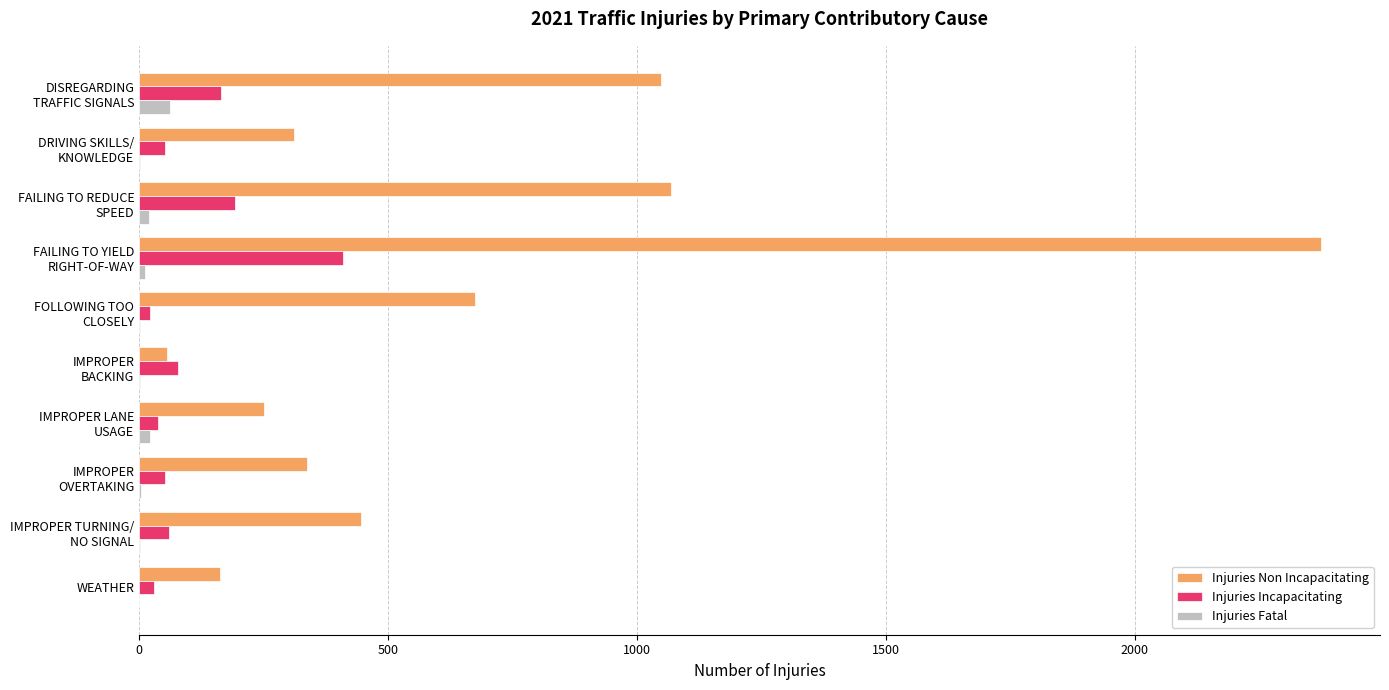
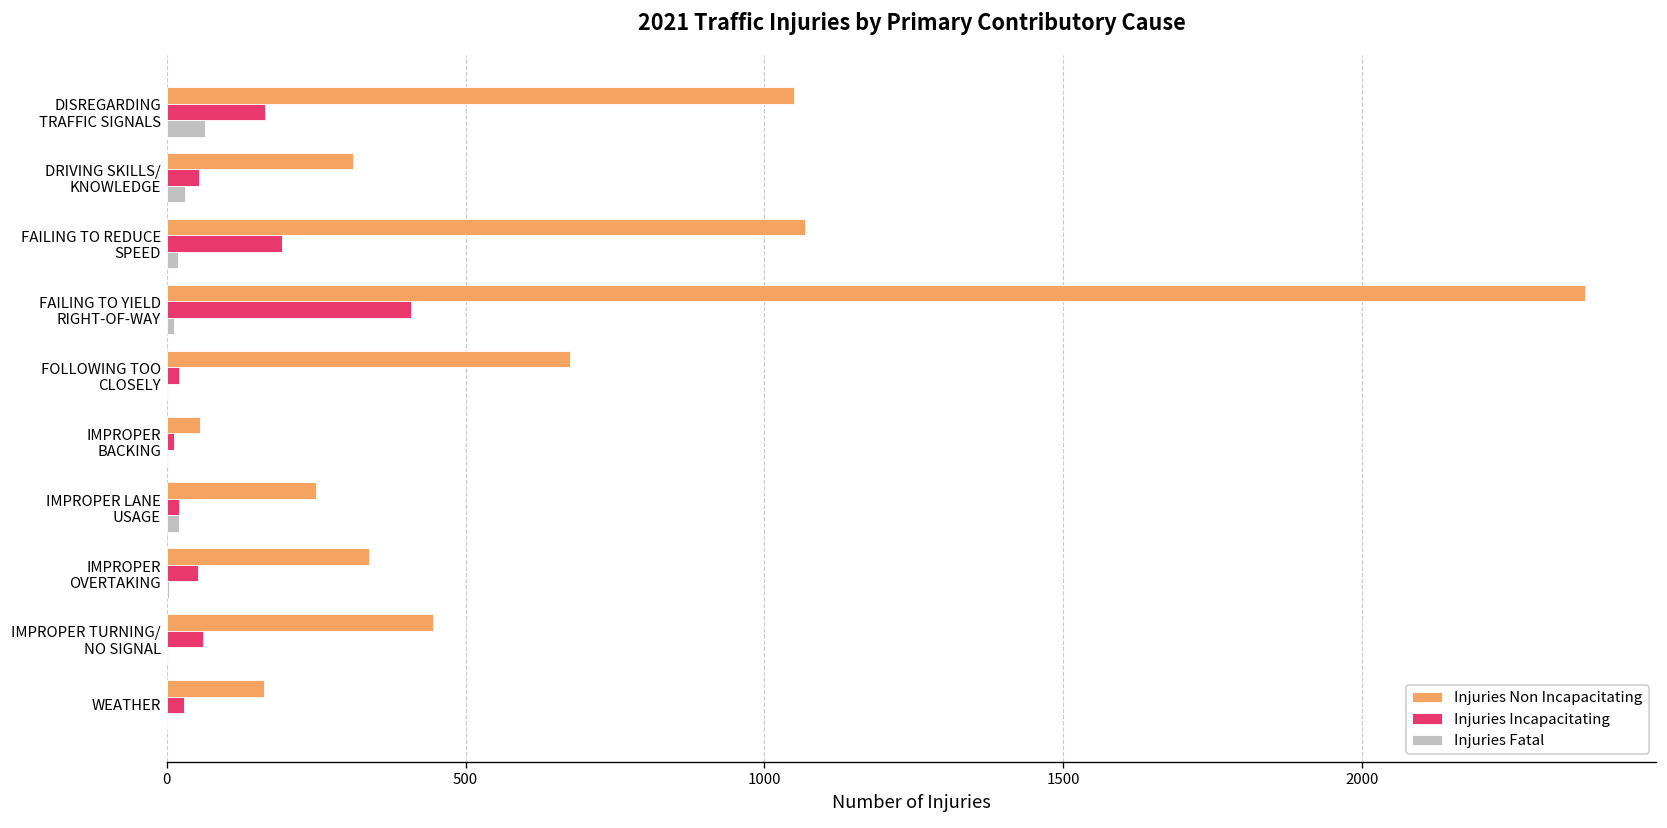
  {
    "Injuries Non Incapacitating": {
      "DISREGARDING TRAFFIC SIGNALS": 1050,
      "DRIVING SKILLS/ KNOWLEDGE": 310,
      "FAILING TO REDUCE SPEED": 1070,
      "FAILING TO YIELD RIGHT-OF-WAY": 2370,
      "FOLLOWING TOO CLOSELY": 670,
      "IMPROPER BACKING": 60,
      "IMPROPER LANE USAGE": 250,
      "IMPROPER OVERTAKING": 340,
      "IMPROPER TURNING/ NO SIGNAL": 450,
      "WEATHER": 160
    },
    "Injuries Incapacitating": {
      "DISREGARDING TRAFFIC SIGNALS": 170,
      "DRIVING SKILLS/ KNOWLEDGE": 50,
      "FAILING TO REDUCE SPEED": 190,
      "FAILING TO YIELD RIGHT-OF-WAY": 410,
      "FOLLOWING TOO CLOSELY": 20,
-     "IMPROPER BACKING": 80,
-     "IMPROPER LANE USAGE": 40,
+     "IMPROPER BACKING": 10,
+     "IMPROPER LANE USAGE": 20,
      "IMPROPER OVERTAKING": 50,
      "IMPROPER TURNING/ NO SIGNAL": 60,
      "WEATHER": 30
    },
    "Injuries Fatal": {
      "DISREGARDING TRAFFIC SIGNALS": 60,
-     "DRIVING SKILLS/ KNOWLEDGE": 0,
+     "DRIVING SKILLS/ KNOWLEDGE": 30,
      "FAILING TO REDUCE SPEED": 20,
      "FAILING TO YIELD RIGHT-OF-WAY": 10,
      "IMPROPER LANE USAGE": 20,
      "WEATHER": 0
    }
  }
